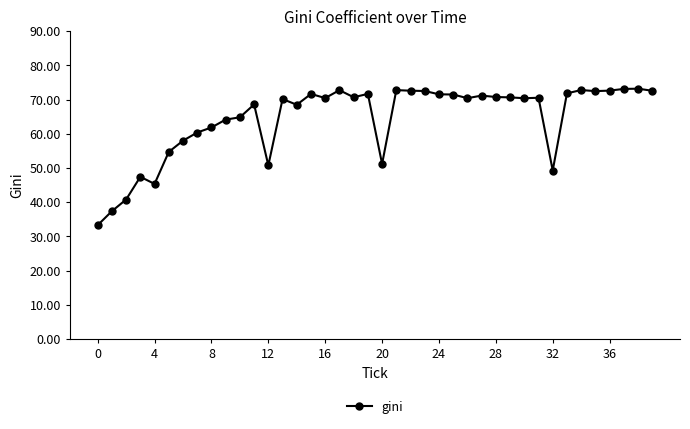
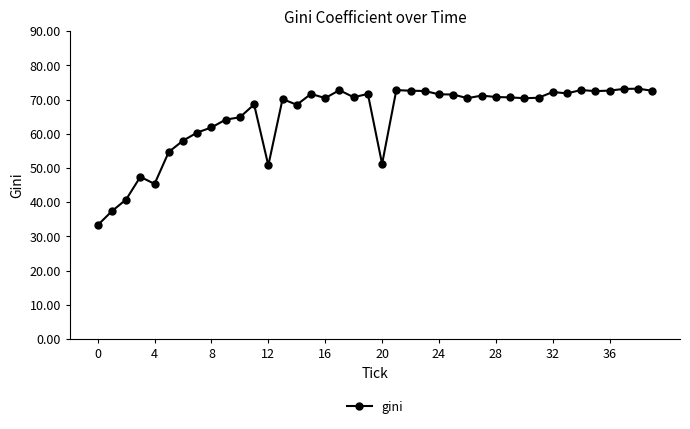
  {
    "0": 33,
    "4": 45,
    "8": 62,
    "12": 51,
    "16": 70,
    "20": 51,
    "24": 72,
    "28": 71,
-   "32": 49,
+   "32": 72,
    "36": 73
  }
